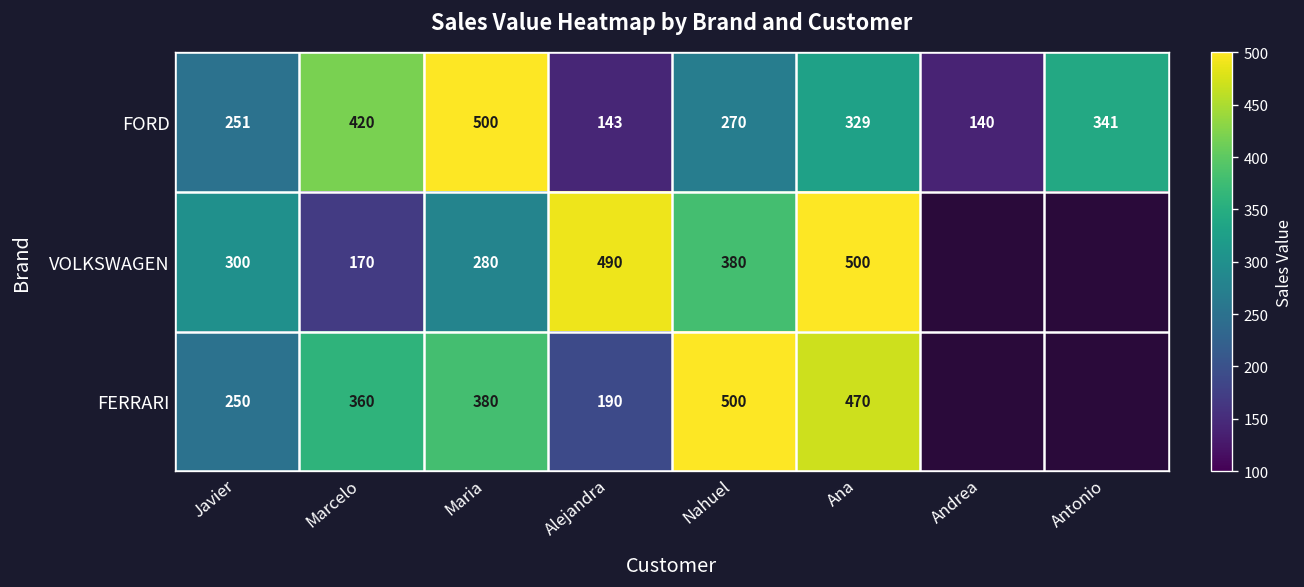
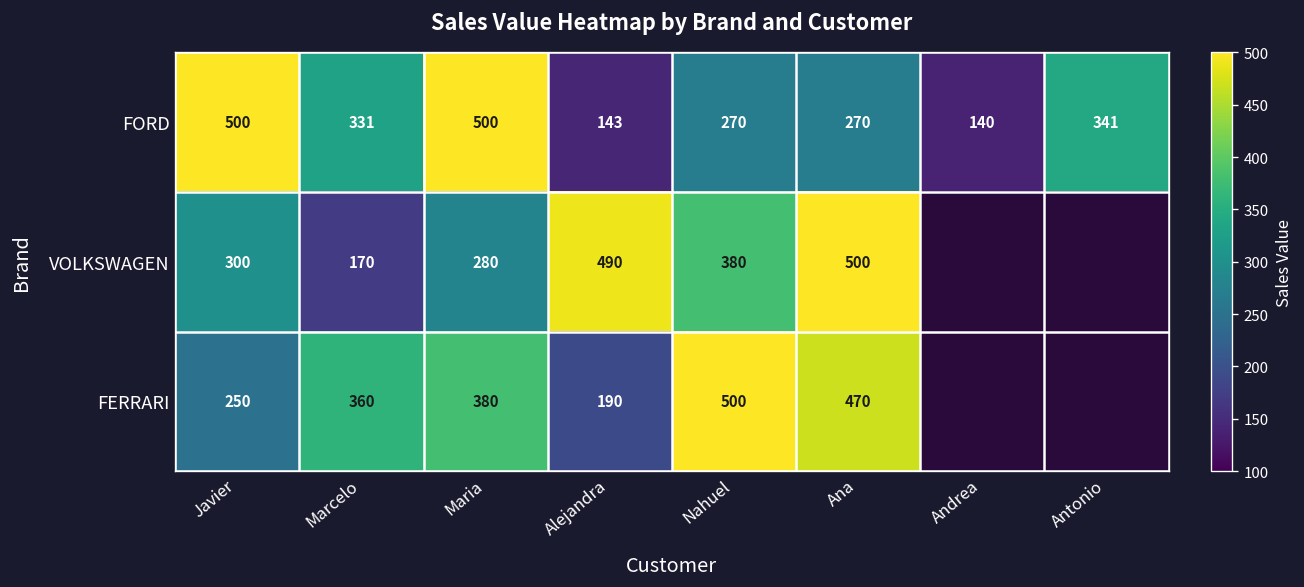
  {
    "FORD": {
-     "Javier": 251,
-     "Marcelo": 420,
+     "Javier": 500,
+     "Marcelo": 331,
      "Maria": 500,
      "Alejandra": 143,
      "Nahuel": 270,
-     "Ana": 329,
+     "Ana": 270,
      "Andrea": 140,
      "Antonio": 341
    },
    "VOLKSWAGEN": {
      "Javier": 300,
      "Marcelo": 170,
      "Maria": 280,
      "Alejandra": 490,
      "Nahuel": 380,
      "Ana": 500
    },
    "FERRARI": {
      "Javier": 250,
      "Marcelo": 360,
      "Maria": 380,
      "Alejandra": 190,
      "Nahuel": 500,
      "Ana": 470
    }
  }
